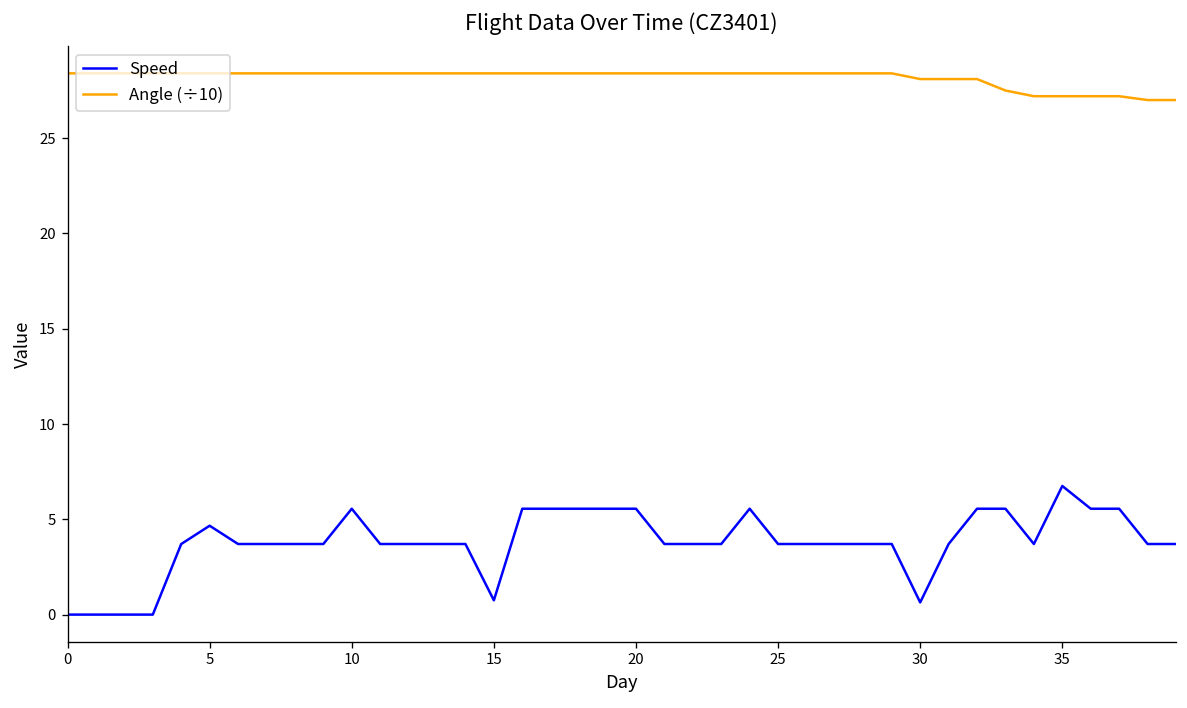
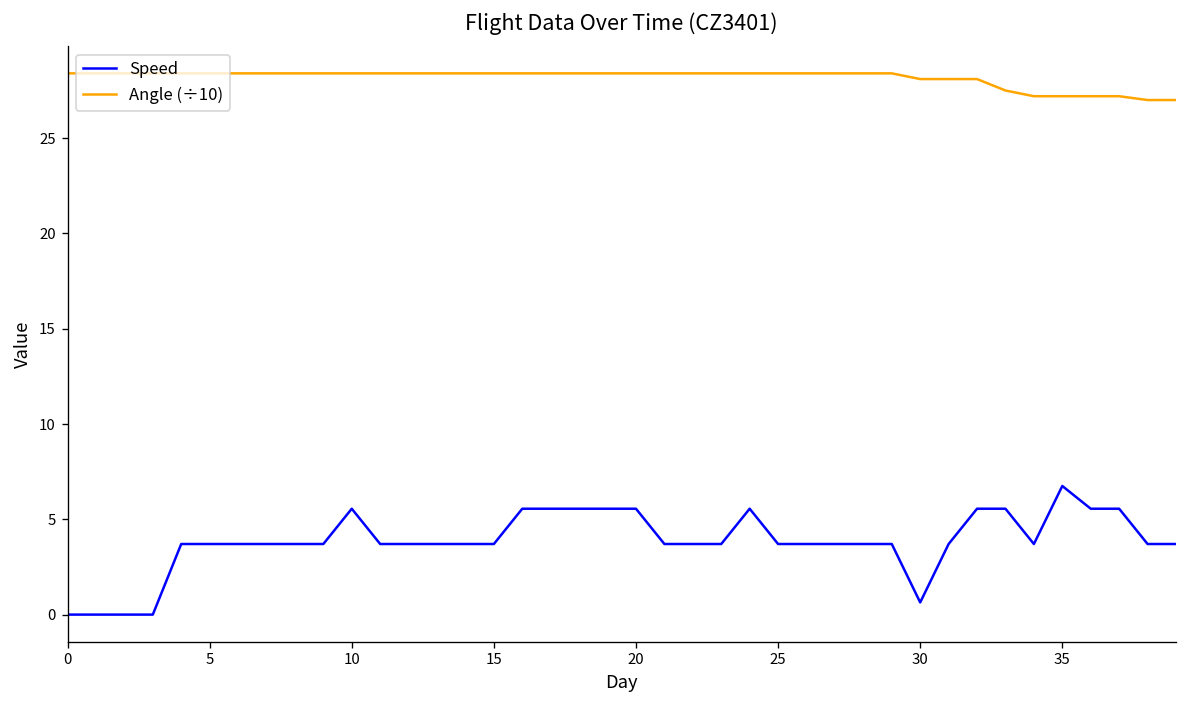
  {
    "Speed": {
      "0": 0.0,
-     "5": 4.7,
+     "5": 3.7,
      "10": 5.6,
-     "15": 0.7,
+     "15": 3.7,
      "20": 5.6,
      "25": 3.7,
      "30": 0.6,
      "35": 6.7
    },
    "Angle (÷10)": {
      "0": 28.4,
      "10": 28.4,
      "15": 28.4,
      "20": 28.4,
      "25": 28.4,
      "30": 28.1,
      "35": 27.2
    }
  }
